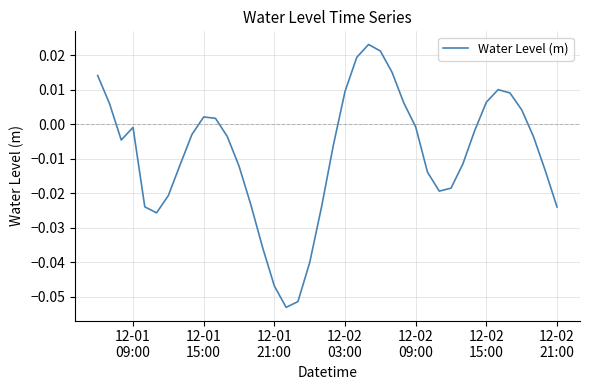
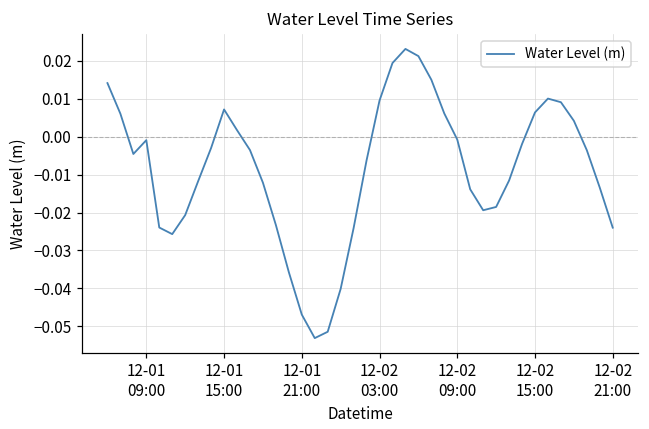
  {
    "12-01 09:00": -0.001,
-   "12-01 15:00": 0.002,
+   "12-01 15:00": 0.007,
    "12-01 21:00": -0.047,
    "12-02 03:00": 0.009,
    "12-02 09:00": -0.001,
    "12-02 15:00": 0.006,
    "12-02 21:00": -0.024
  }
